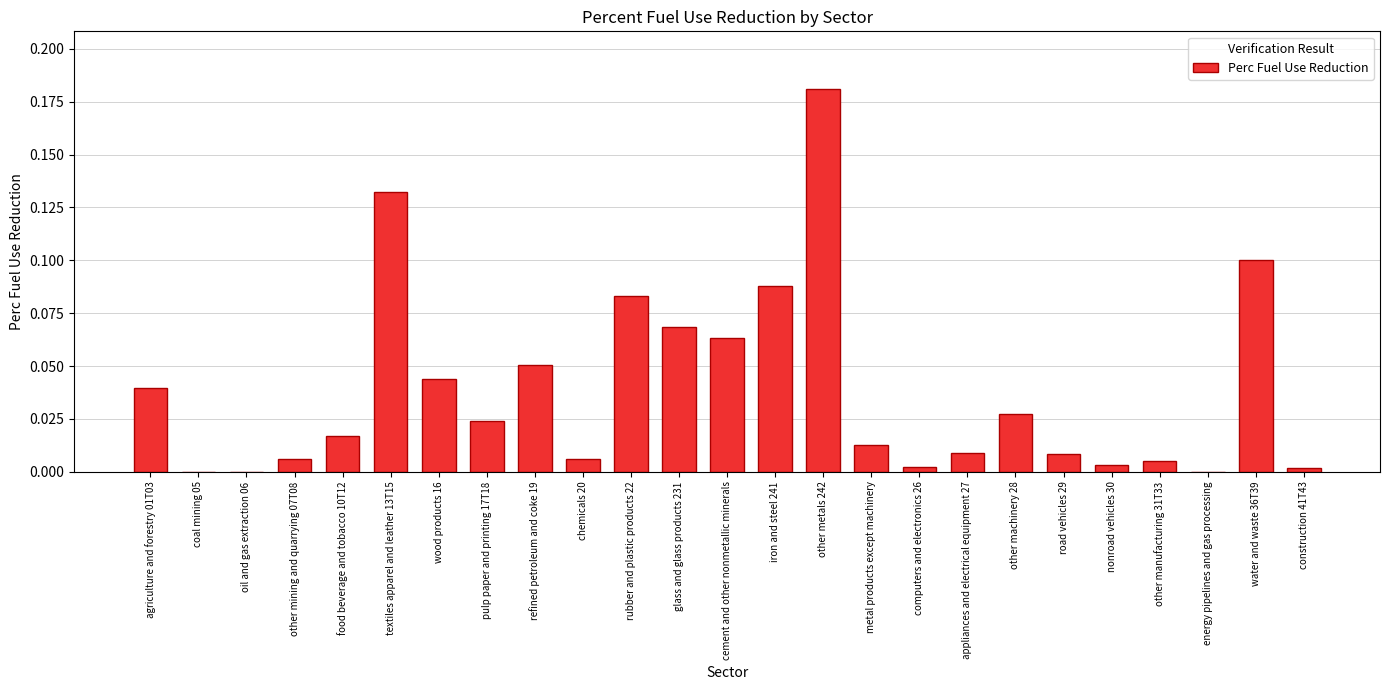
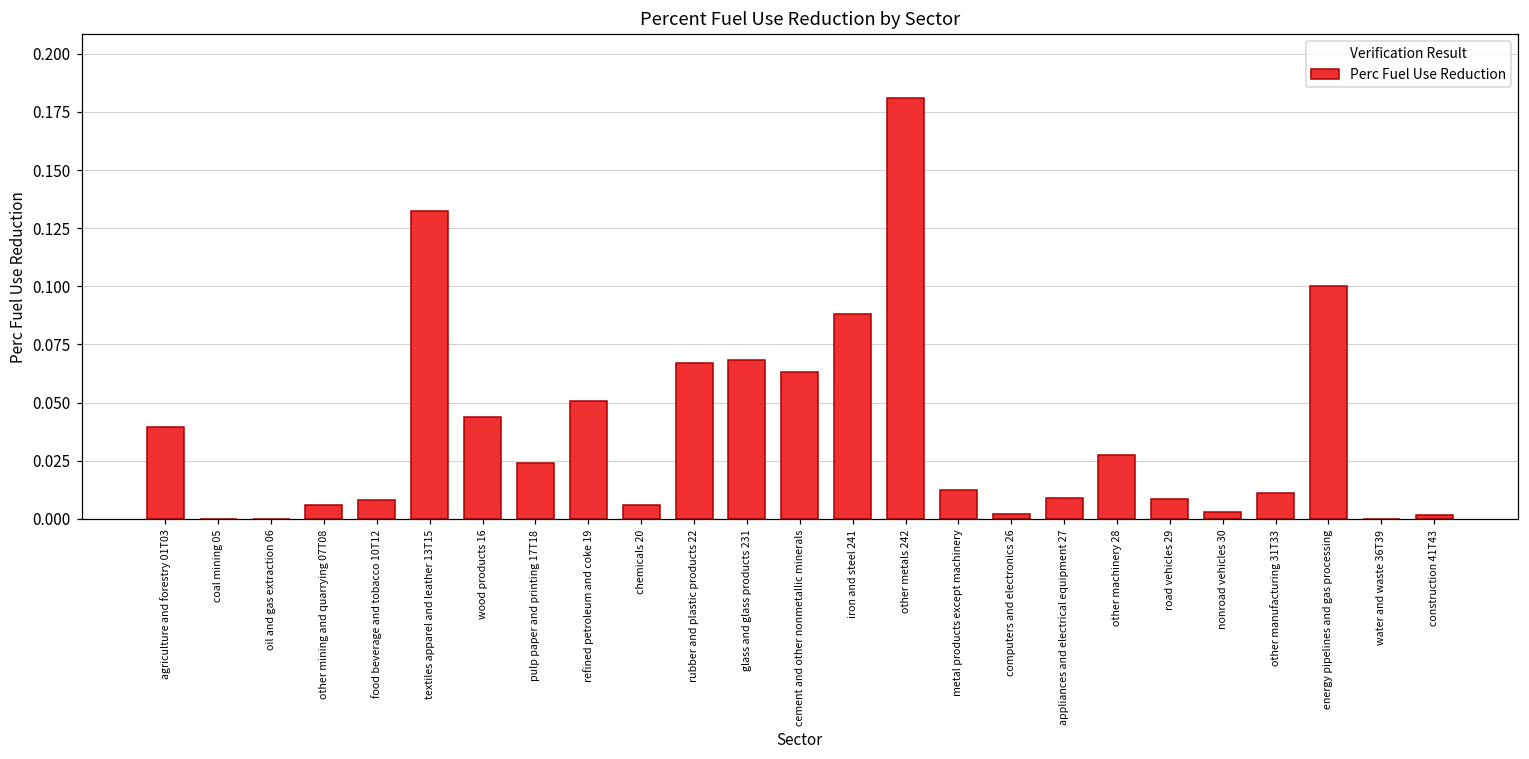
  {
    "agriculture and forestry 01T03": 0.040,
    "coal mining 05": 0.000,
    "oil and gas extraction 06": 0.000,
    "other mining and quarrying 07T08": 0.006,
-   "food beverage and tobacco 10T12": 0.017,
+   "food beverage and tobacco 10T12": 0.008,
    "textiles apparel and leather 13T15": 0.132,
    "wood products 16": 0.044,
    "pulp paper and printing 17T18": 0.024,
    "refined petroleum and coke 19": 0.051,
    "chemicals 20": 0.006,
-   "rubber and plastic products 22": 0.083,
+   "rubber and plastic products 22": 0.067,
    "glass and glass products 231": 0.068,
    "cement and other nonmetallic minerals": 0.063,
    "iron and steel 241": 0.088,
    "other metals 242": 0.181,
    "metal products except machinery": 0.012,
    "computers and electronics 26": 0.002,
    "appliances and electrical equipment 27": 0.009,
    "other machinery 28": 0.027,
    "road vehicles 29": 0.009,
    "nonroad vehicles 30": 0.003,
-   "other manufacturing 31T33": 0.005,
-   "energy pipelines and gas processing": 0.0,
-   "water and waste 36T39": 0.1,
+   "other manufacturing 31T33": 0.011,
+   "energy pipelines and gas processing": 0.1,
+   "water and waste 36T39": 0.0,
    "construction 41T43": 0.002
  }
